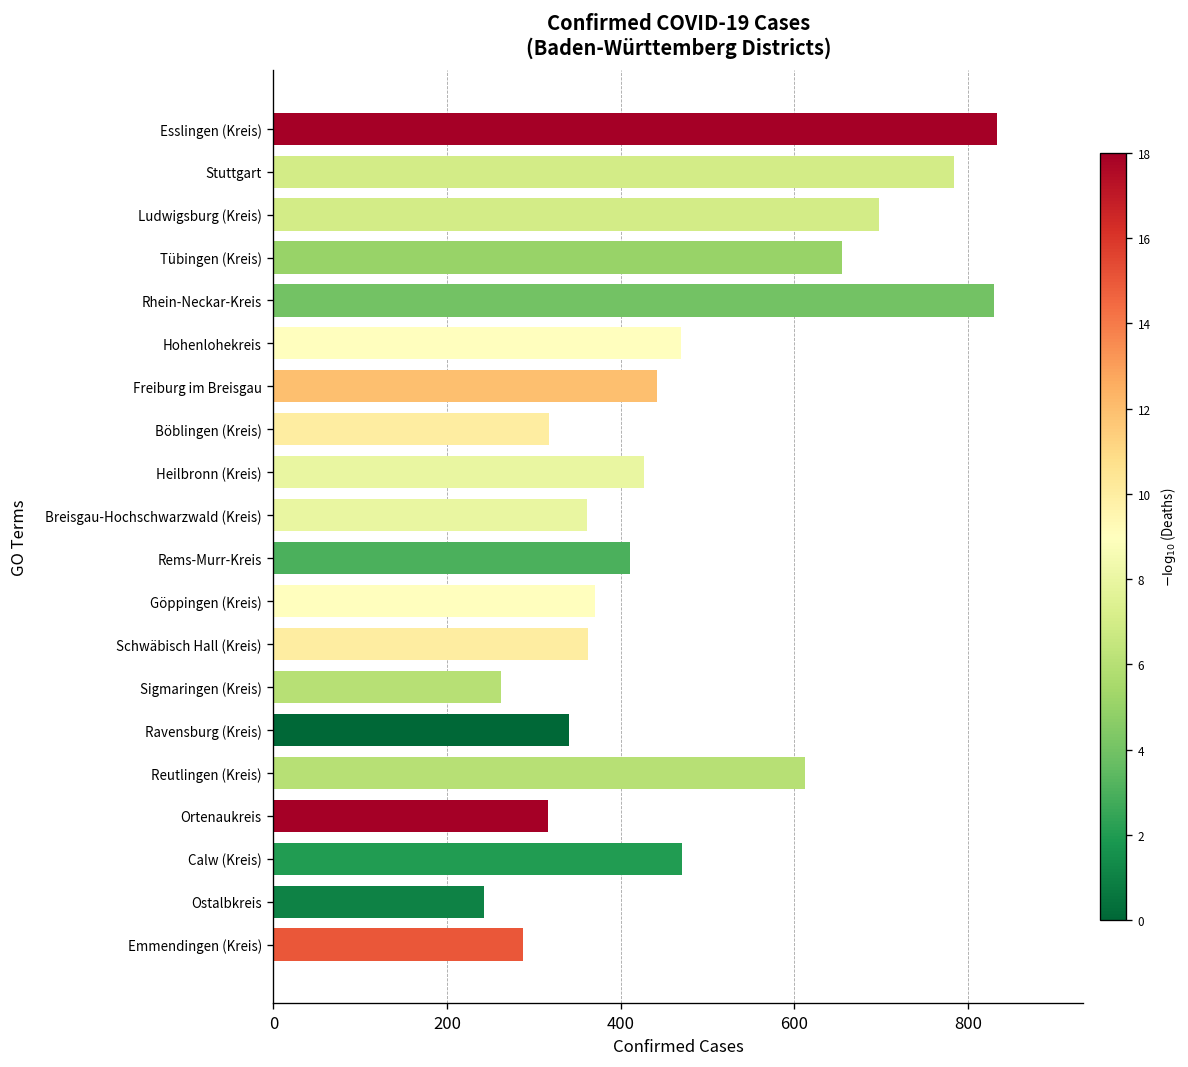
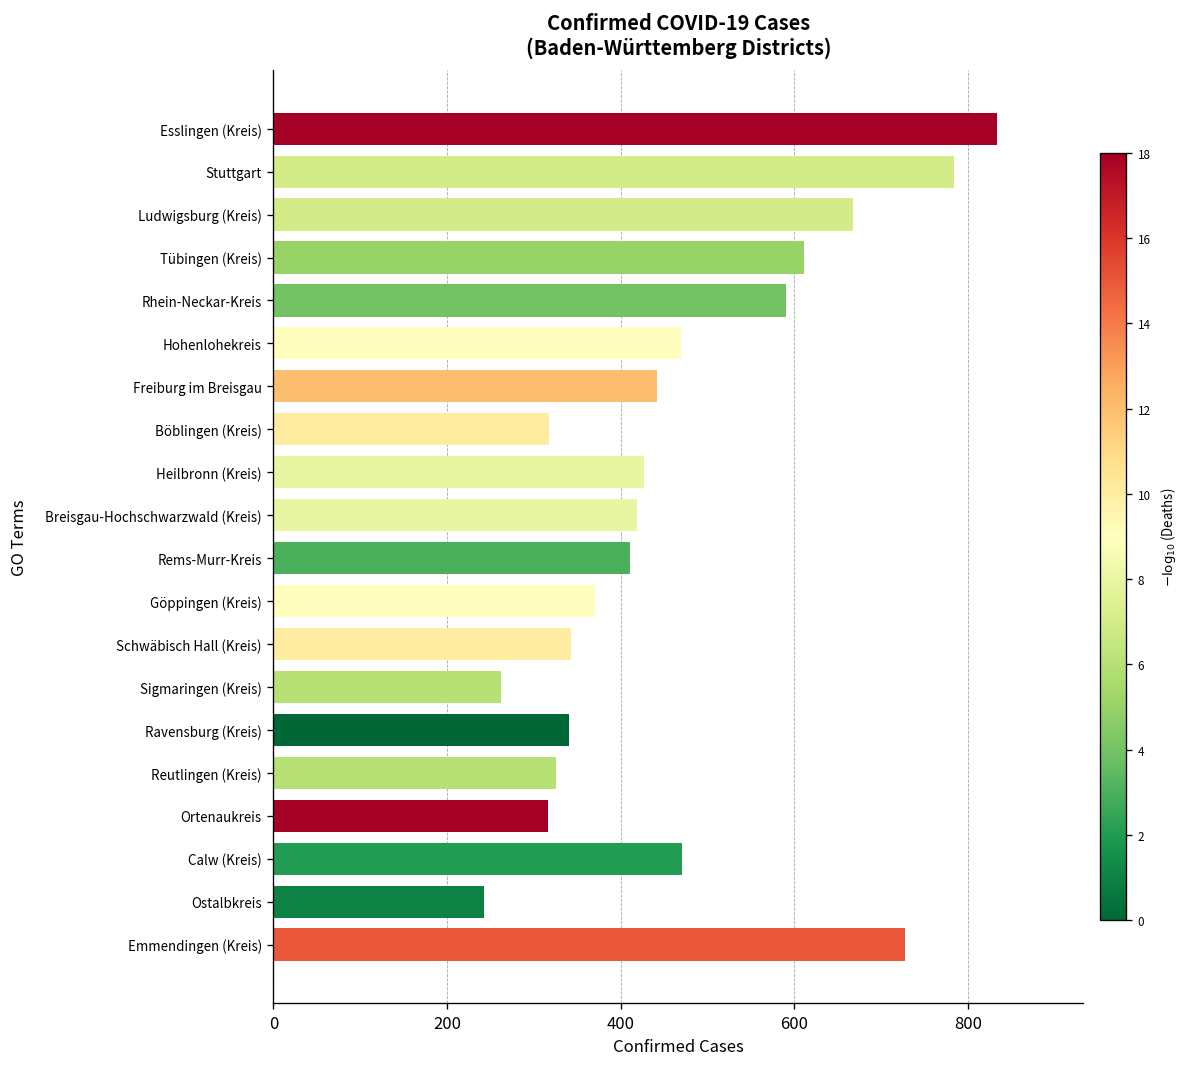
  {
    "Esslingen (Kreis)": 830,
    "Stuttgart": 780,
-   "Ludwigsburg (Kreis)": 700,
-   "Tübingen (Kreis)": 660,
-   "Rhein-Neckar-Kreis": 830,
+   "Ludwigsburg (Kreis)": 670,
+   "Tübingen (Kreis)": 610,
+   "Rhein-Neckar-Kreis": 590,
    "Hohenlohekreis": 470,
    "Freiburg im Breisgau": 440,
    "Böblingen (Kreis)": 320,
    "Heilbronn (Kreis)": 430,
-   "Breisgau-Hochschwarzwald (Kreis)": 360,
+   "Breisgau-Hochschwarzwald (Kreis)": 420,
    "Rems-Murr-Kreis": 410,
    "Göppingen (Kreis)": 370,
-   "Schwäbisch Hall (Kreis)": 360,
+   "Schwäbisch Hall (Kreis)": 340,
    "Sigmaringen (Kreis)": 260,
    "Ravensburg (Kreis)": 340,
-   "Reutlingen (Kreis)": 610,
+   "Reutlingen (Kreis)": 330,
    "Ortenaukreis": 320,
    "Calw (Kreis)": 470,
    "Ostalbkreis": 240,
-   "Emmendingen (Kreis)": 290
+   "Emmendingen (Kreis)": 730
  }
